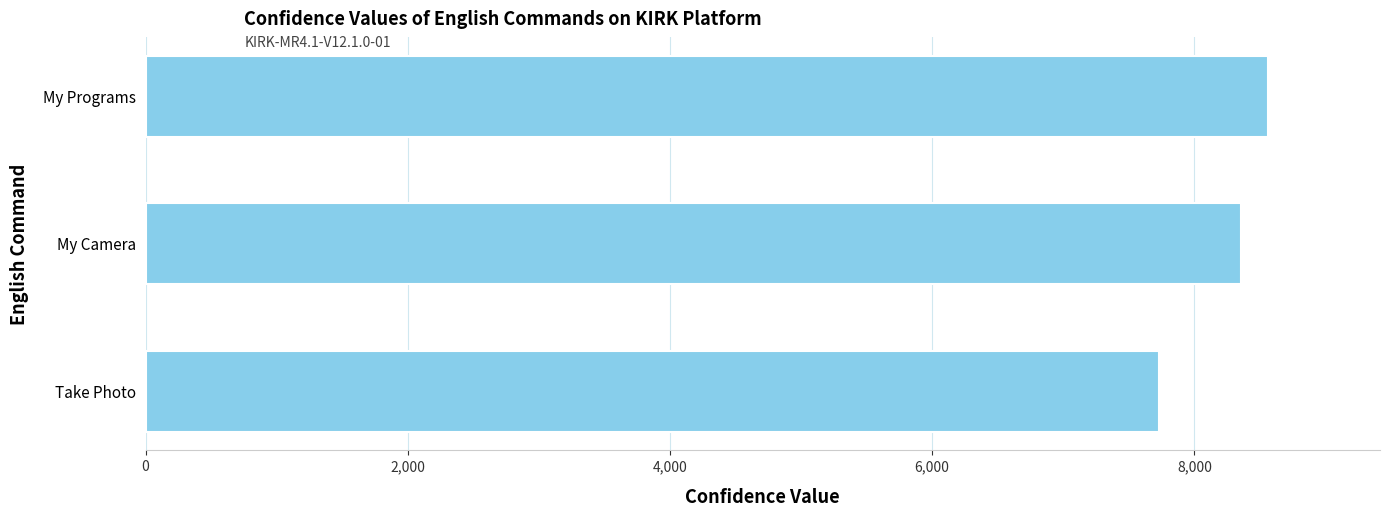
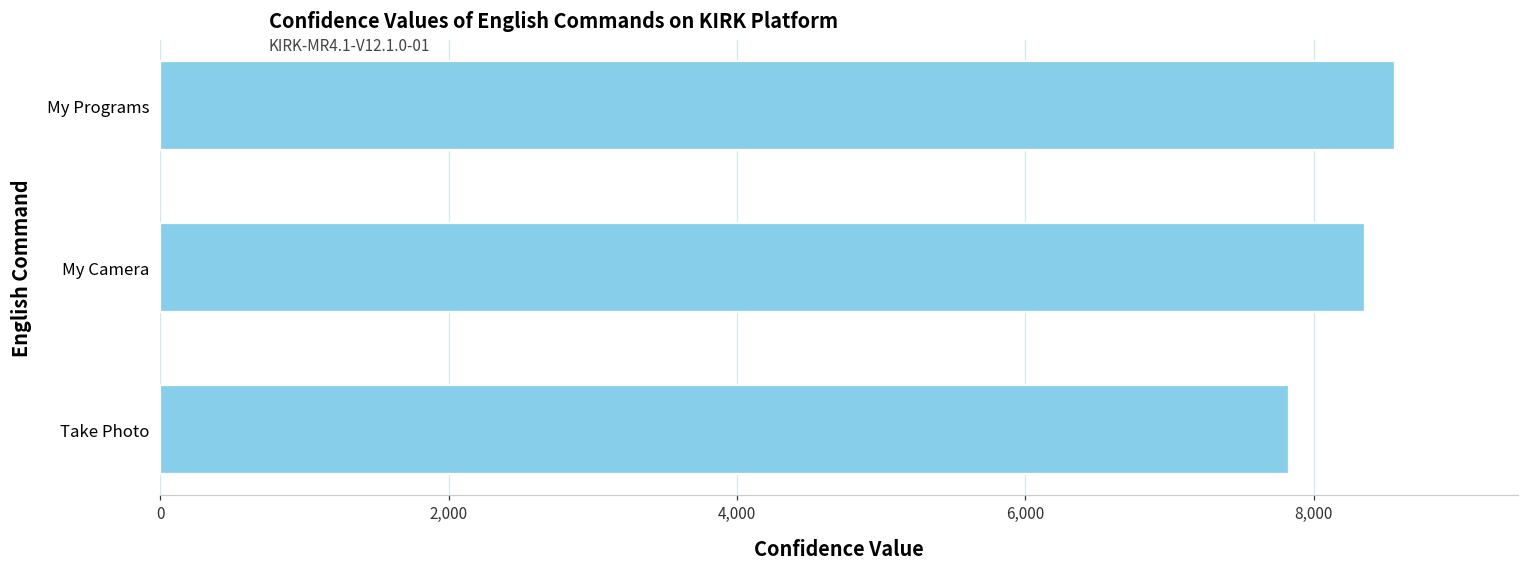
  {
    "My Programs": "8,560",
    "My Camera": "8,350",
-   "Take Photo": "7,730"
+   "Take Photo": "7,830"
  }
